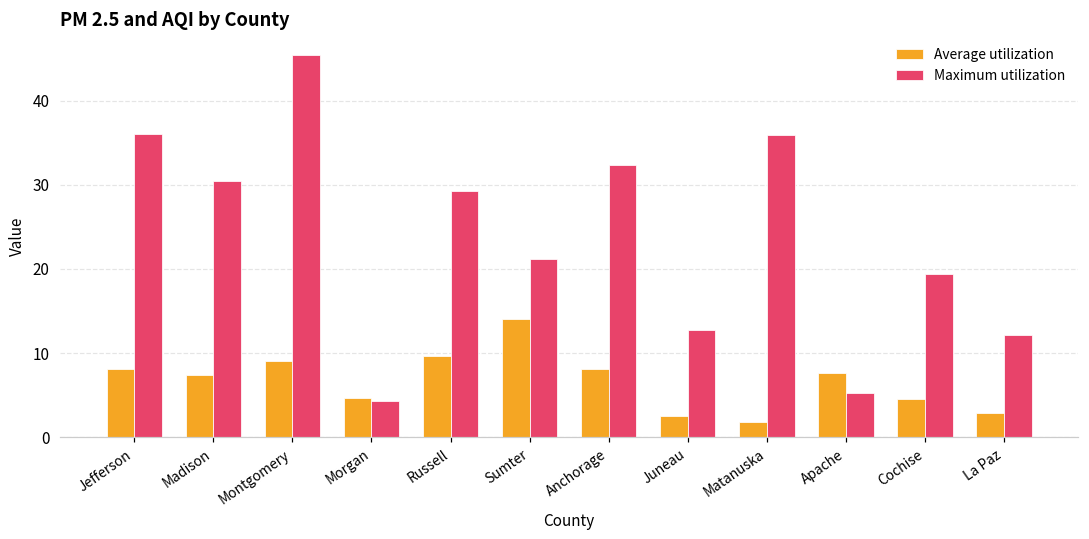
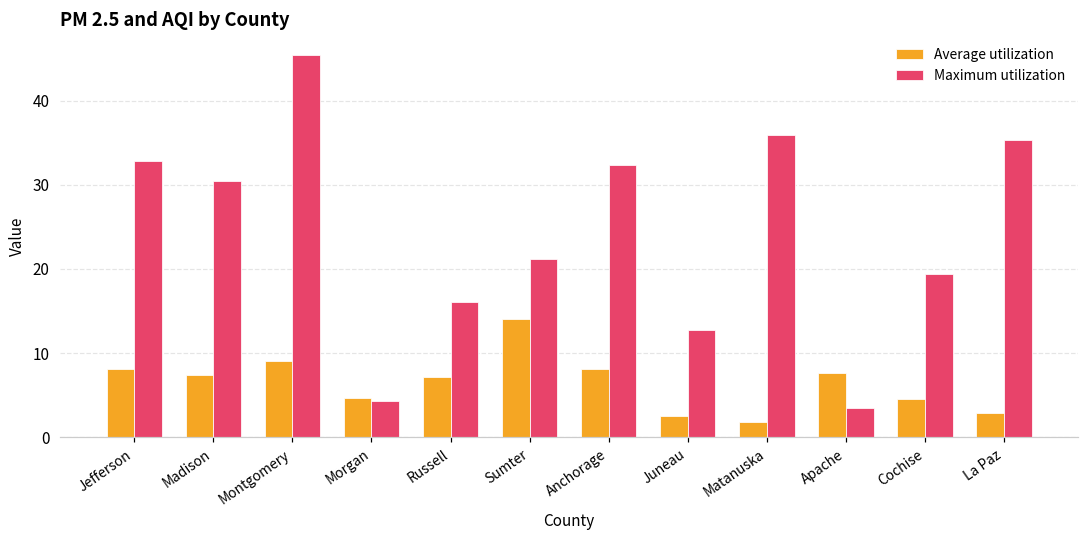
  {
    "Average utilization": {
      "Jefferson": 8,
      "Madison": 7,
      "Montgomery": 9,
      "Morgan": 5,
-     "Russell": 10,
+     "Russell": 7,
      "Sumter": 14,
      "Anchorage": 8,
      "Juneau": 3,
      "Matanuska": 2,
      "Apache": 8,
      "Cochise": 5,
      "La Paz": 3
    },
    "Maximum utilization": {
-     "Jefferson": 36,
+     "Jefferson": 33,
      "Madison": 30,
      "Montgomery": 45,
      "Morgan": 4,
-     "Russell": 29,
+     "Russell": 16,
      "Sumter": 21,
      "Anchorage": 32,
      "Juneau": 13,
      "Matanuska": 36,
-     "Apache": 5,
+     "Apache": 3,
      "Cochise": 19,
-     "La Paz": 12
+     "La Paz": 35
    }
  }
